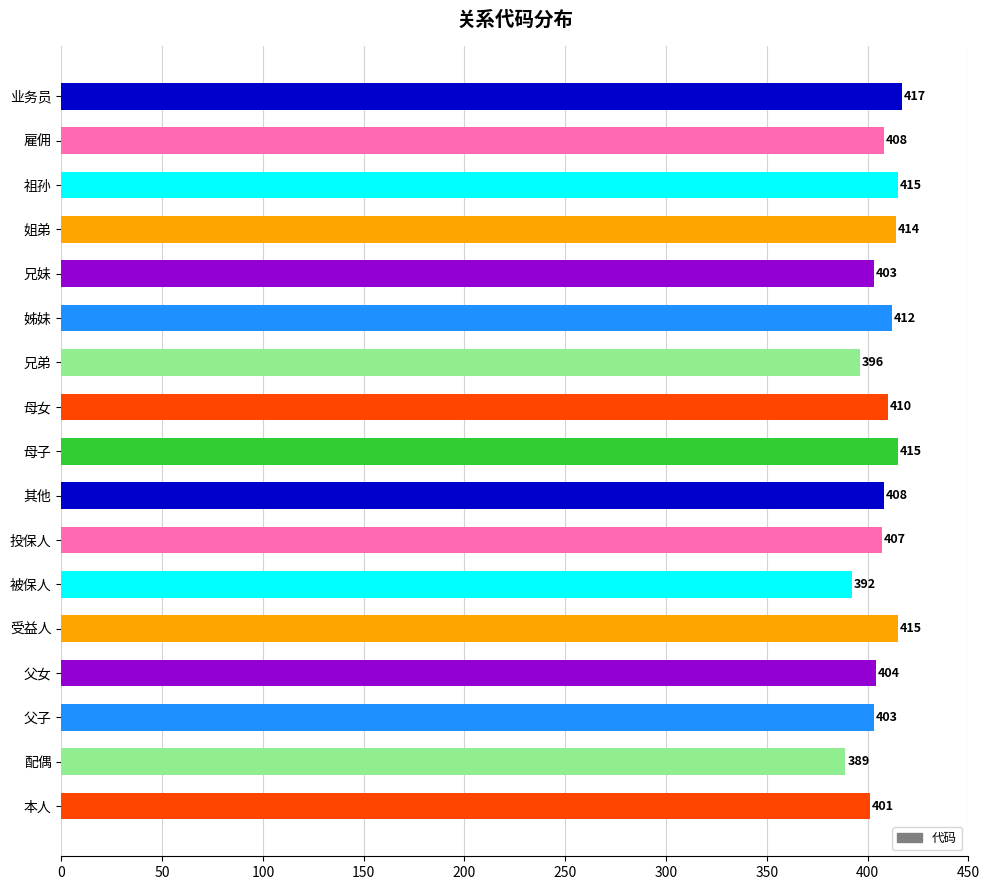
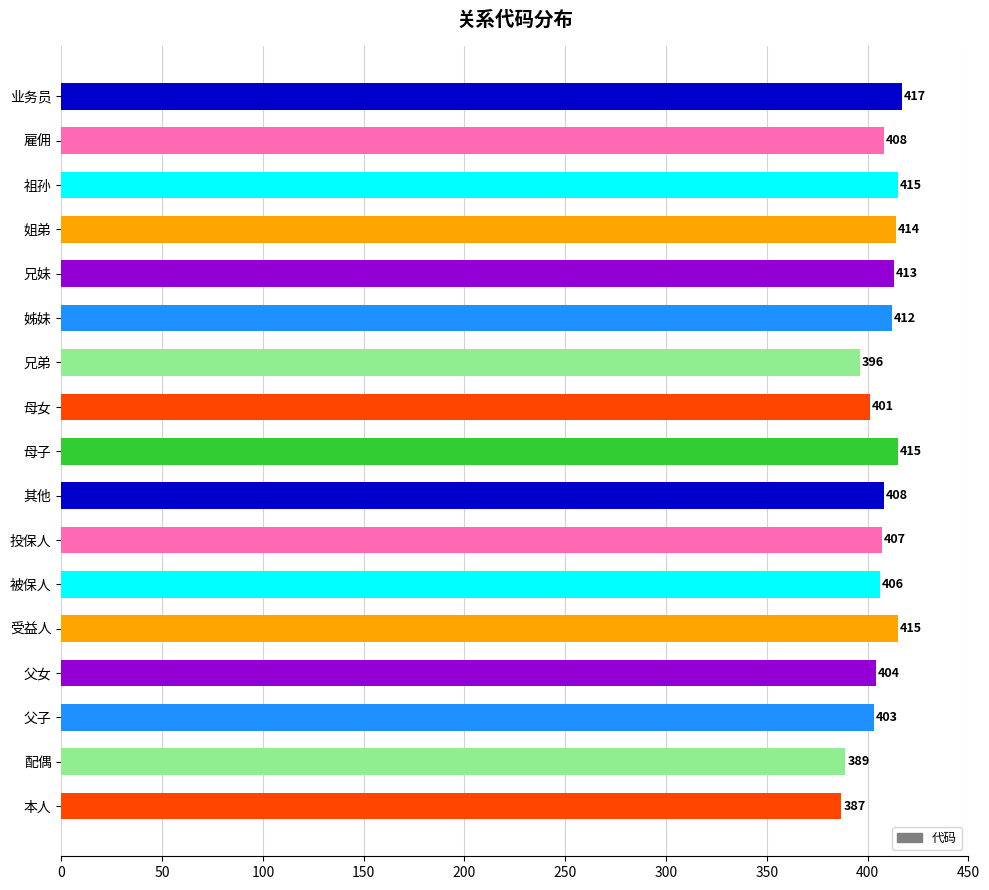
  {
    "业务员": 417,
    "雇佣": 408,
    "祖孙": 415,
    "姐弟": 414,
-   "兄妹": 403,
+   "兄妹": 413,
    "姊妹": 412,
    "兄弟": 396,
-   "母女": 410,
+   "母女": 401,
    "母子": 415,
    "其他": 408,
    "投保人": 407,
-   "被保人": 392,
+   "被保人": 406,
    "受益人": 415,
    "父女": 404,
    "父子": 403,
    "配偶": 389,
-   "本人": 401
+   "本人": 387
  }
